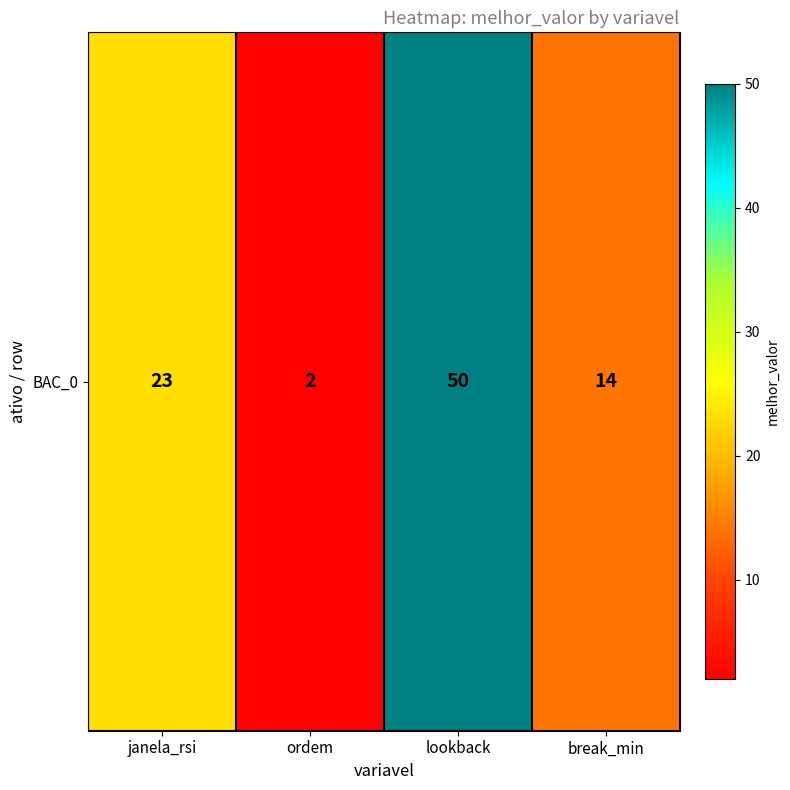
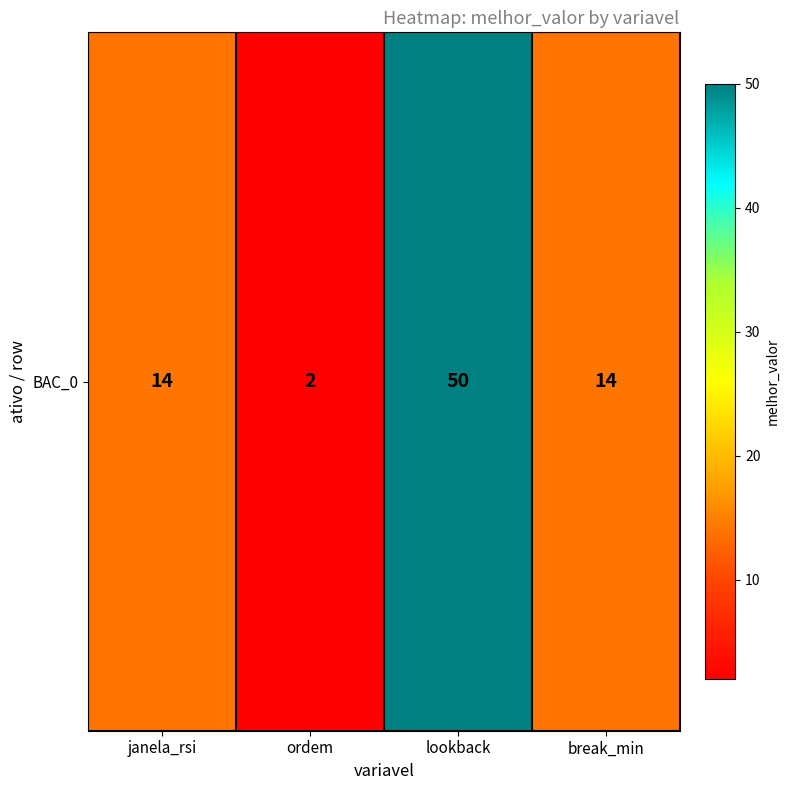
  {
    "BAC_0": {
-     "janela_rsi": 23,
+     "janela_rsi": 14,
      "ordem": 2,
      "lookback": 50,
      "break_min": 14
    }
  }
